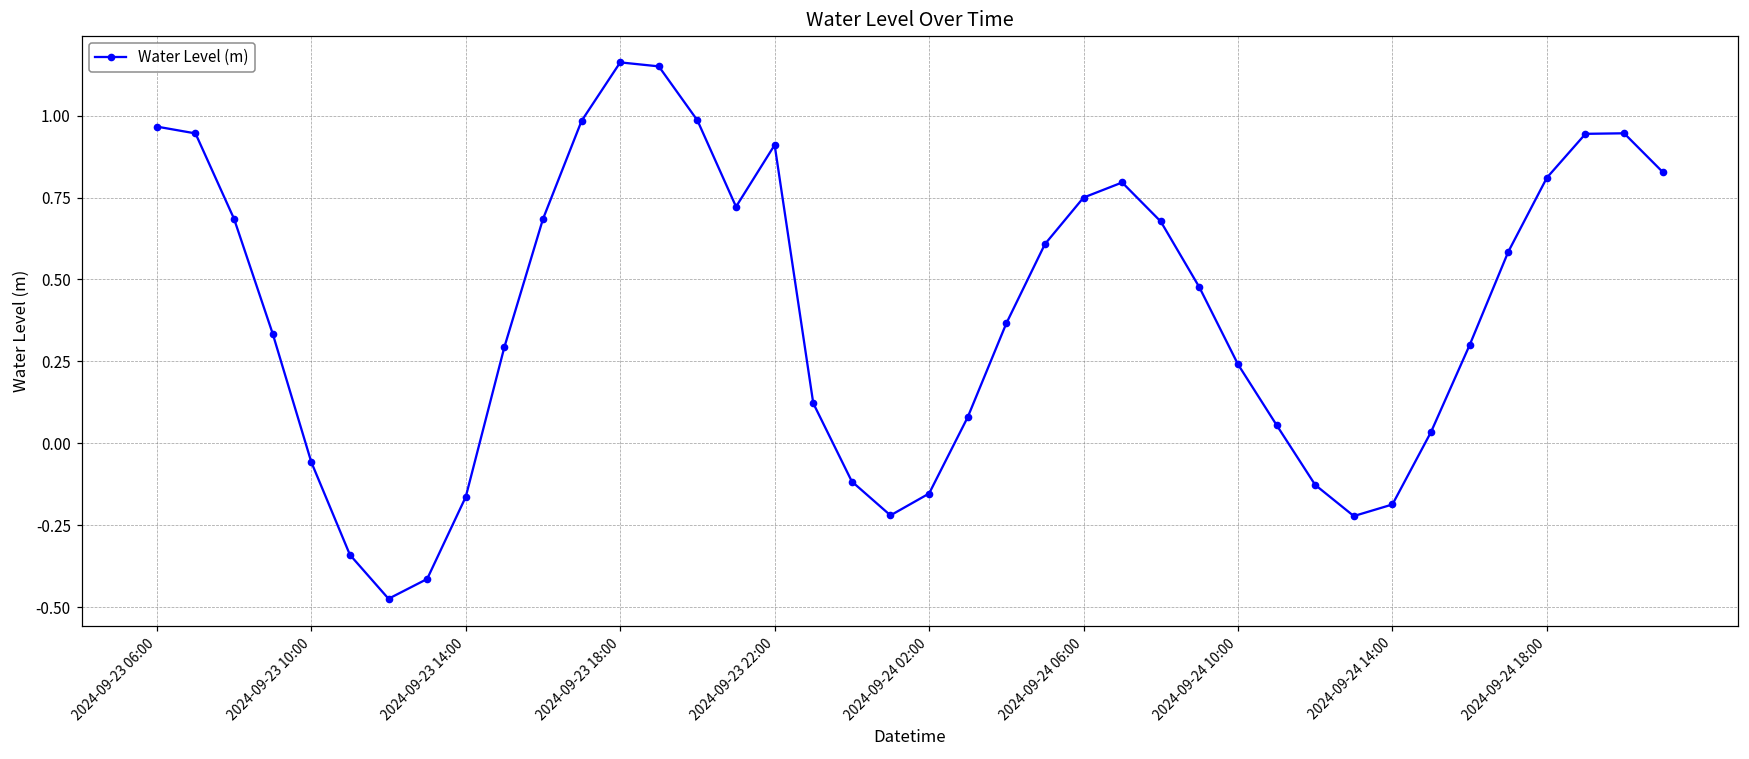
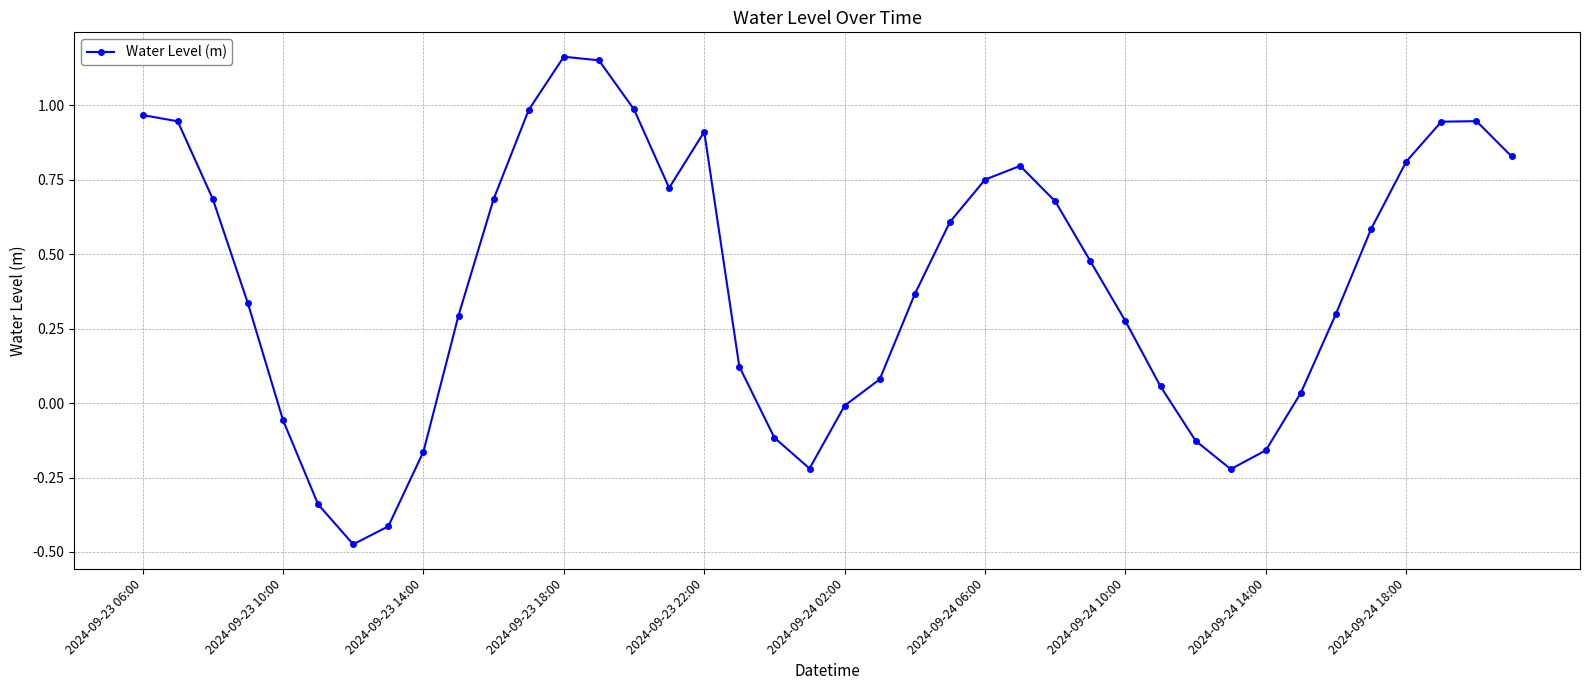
  {
    "2024-09-23 06:00": 0.97,
    "2024-09-23 10:00": -0.06,
    "2024-09-23 14:00": -0.16,
    "2024-09-23 18:00": 1.16,
    "2024-09-23 22:00": 0.91,
-   "2024-09-24 02:00": -0.15,
+   "2024-09-24 02:00": -0.01,
    "2024-09-24 06:00": 0.75,
-   "2024-09-24 10:00": 0.24,
-   "2024-09-24 14:00": -0.19,
+   "2024-09-24 10:00": 0.27,
+   "2024-09-24 14:00": -0.16,
    "2024-09-24 18:00": 0.81
  }
